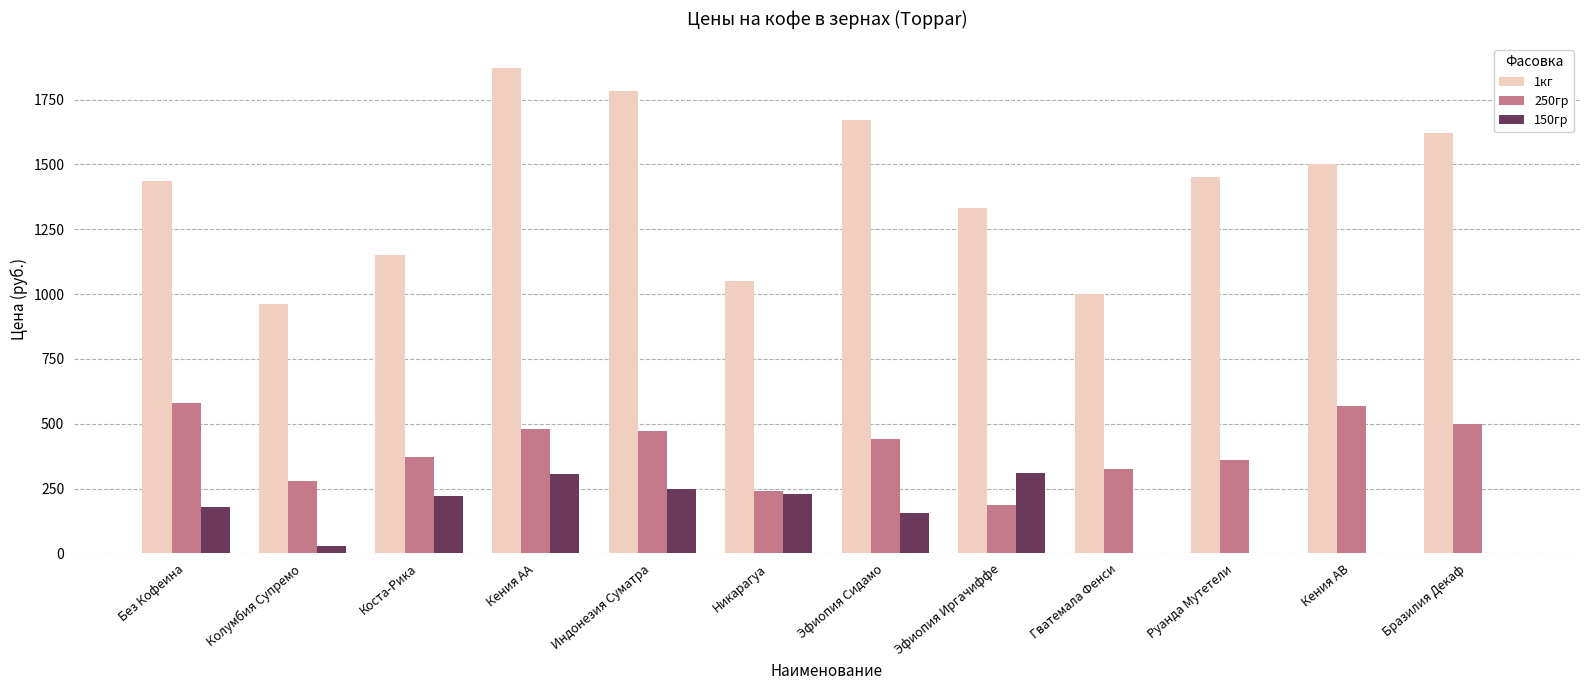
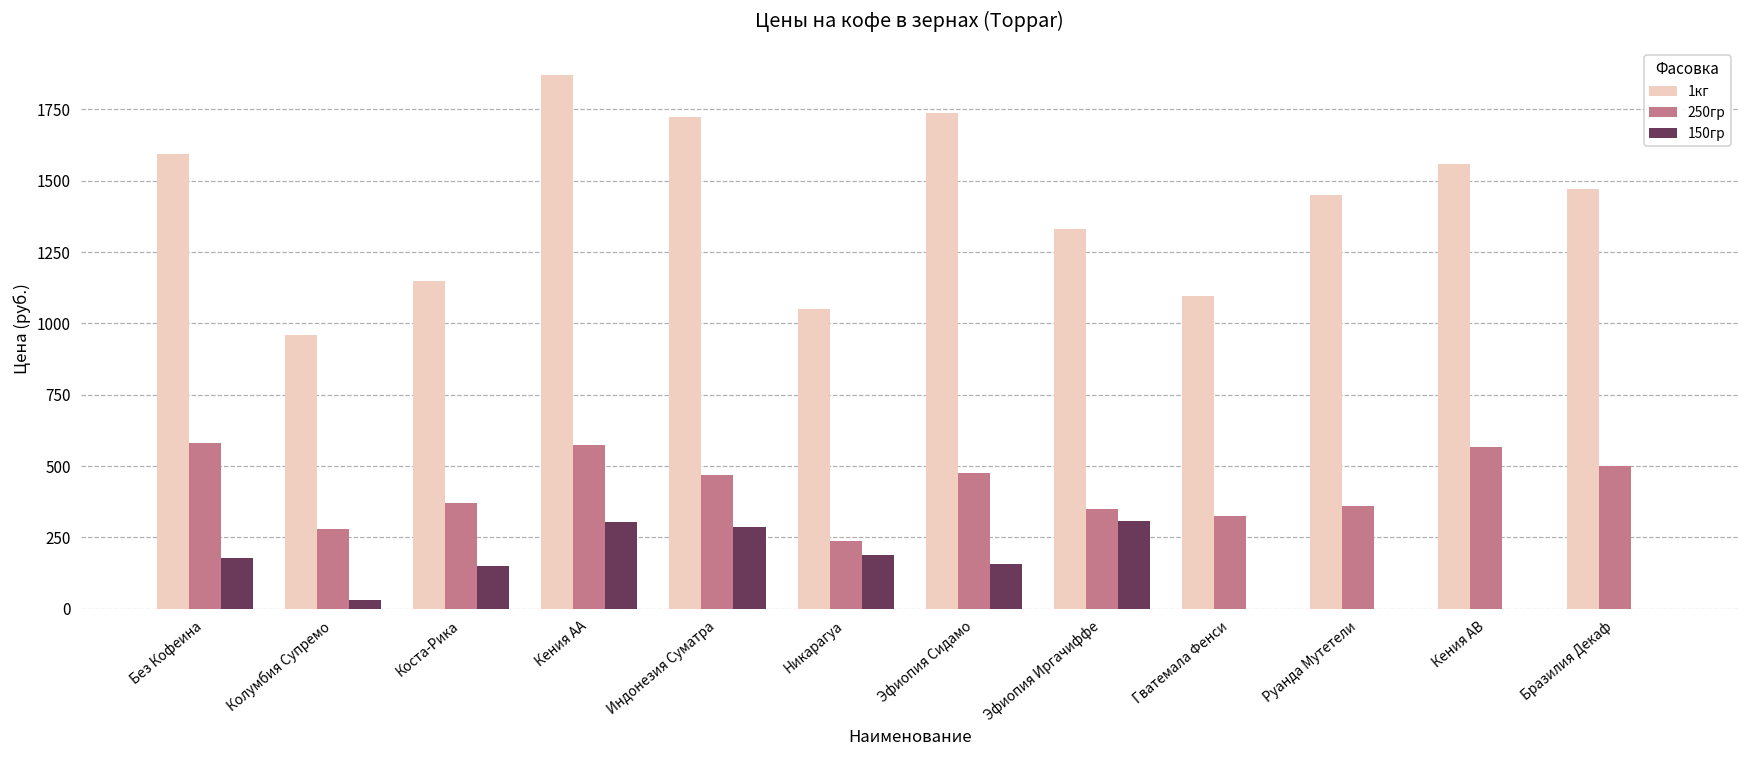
  {
    "1кг": {
-     "Без Кофеина": 1440,
+     "Без Кофеина": 1600,
      "Колумбия Супремо": 960,
      "Коста-Рика": 1150,
      "Кения АА": 1870,
-     "Индонезия Суматра": 1780,
+     "Индонезия Суматра": 1730,
      "Никарагуа": 1050,
-     "Эфиопия Сидамо": 1670,
+     "Эфиопия Сидамо": 1740,
      "Эфиопия Иргачиффе": 1330,
-     "Гватемала Фенси": 1000,
+     "Гватемала Фенси": 1100,
      "Руанда Мутетели": 1450,
-     "Кения АB": 1500,
-     "Бразилия Декаф": 1620
+     "Кения АB": 1560,
+     "Бразилия Декаф": 1470
    },
    "250гр": {
      "Без Кофеина": 580,
      "Колумбия Супремо": 280,
      "Коста-Рика": 370,
-     "Кения АА": 480,
+     "Кения АА": 580,
      "Индонезия Суматра": 470,
      "Никарагуа": 240,
-     "Эфиопия Сидамо": 440,
-     "Эфиопия Иргачиффе": 190,
+     "Эфиопия Сидамо": 480,
+     "Эфиопия Иргачиффе": 350,
      "Гватемала Фенси": 330,
      "Руанда Мутетели": 360,
      "Кения АB": 570,
      "Бразилия Декаф": 500
    },
    "150гр": {
      "Без Кофеина": 180,
      "Колумбия Супремо": 30,
-     "Коста-Рика": 220,
+     "Коста-Рика": 150,
      "Кения АА": 310,
-     "Индонезия Суматра": 250,
-     "Никарагуа": 230,
+     "Индонезия Суматра": 290,
+     "Никарагуа": 190,
      "Эфиопия Сидамо": 160,
      "Эфиопия Иргачиффе": 310,
      "Гватемала Фенси": 0,
      "Руанда Мутетели": 0,
      "Кения АB": 0,
      "Бразилия Декаф": 0
    }
  }
